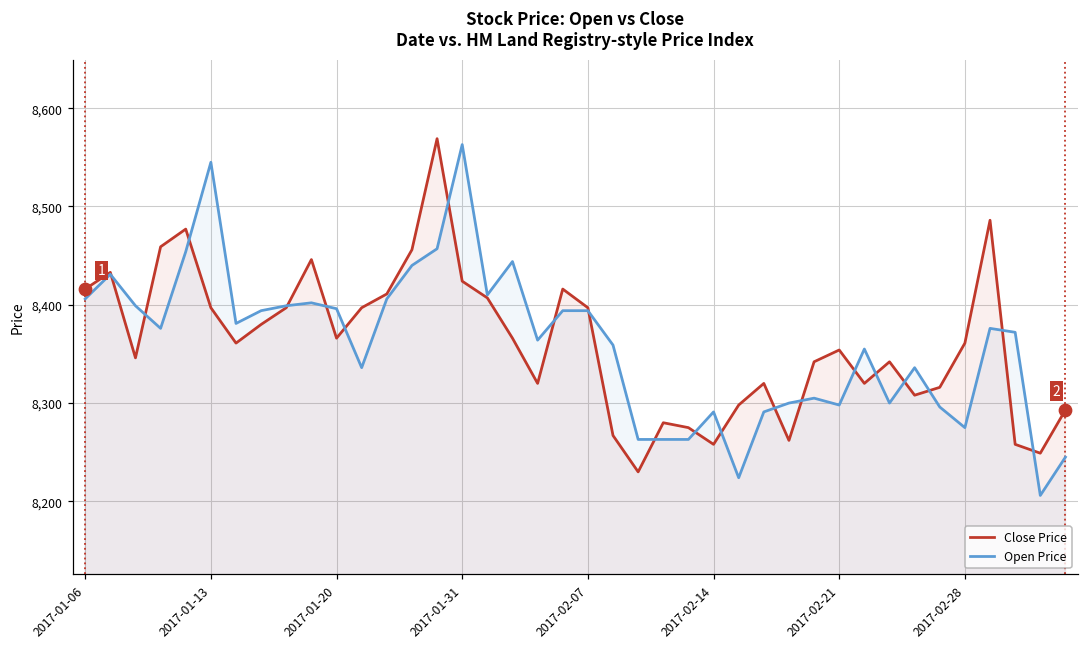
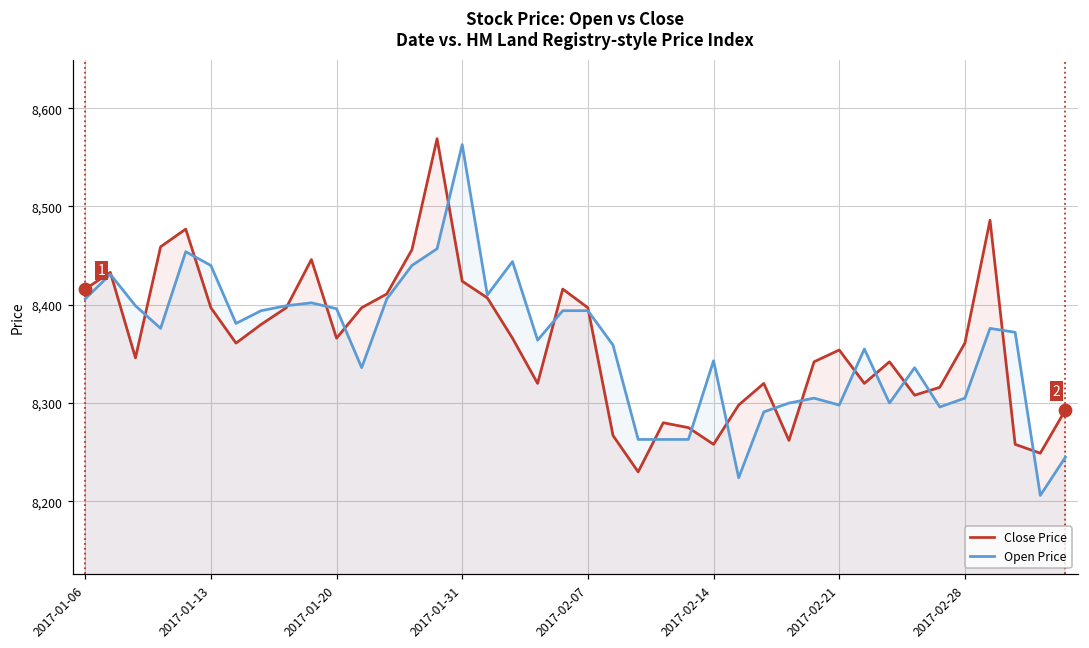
  {
    "Open Price": {
      "2017-01-06": "8,410",
-     "2017-01-13": "8,550",
+     "2017-01-13": "8,440",
      "2017-01-20": "8,400",
      "2017-01-31": "8,560",
      "2017-02-07": "8,390",
-     "2017-02-14": "8,290",
+     "2017-02-14": "8,340",
      "2017-02-21": "8,300",
-     "2017-02-28": "8,280"
+     "2017-02-28": "8,310"
    }
  }
